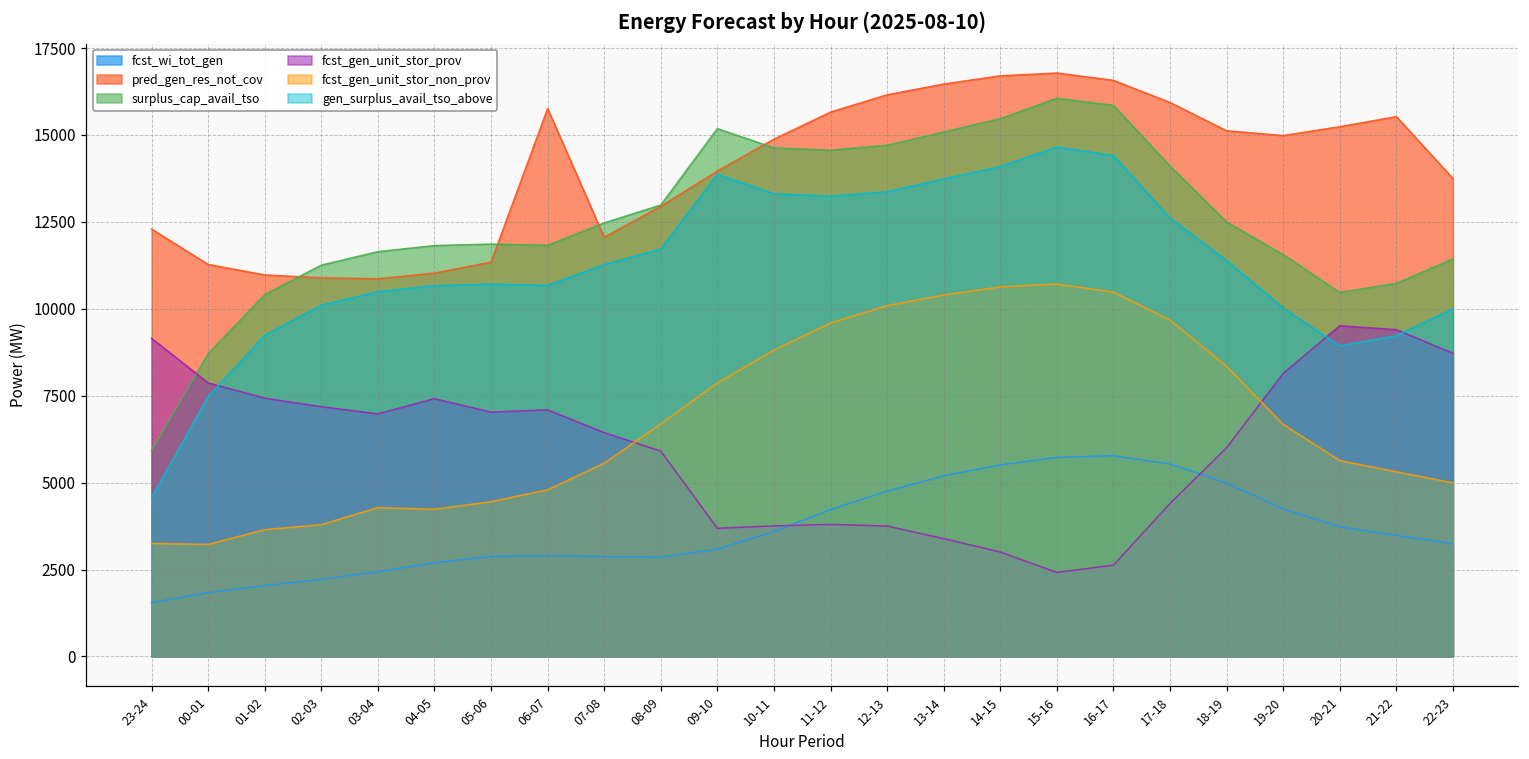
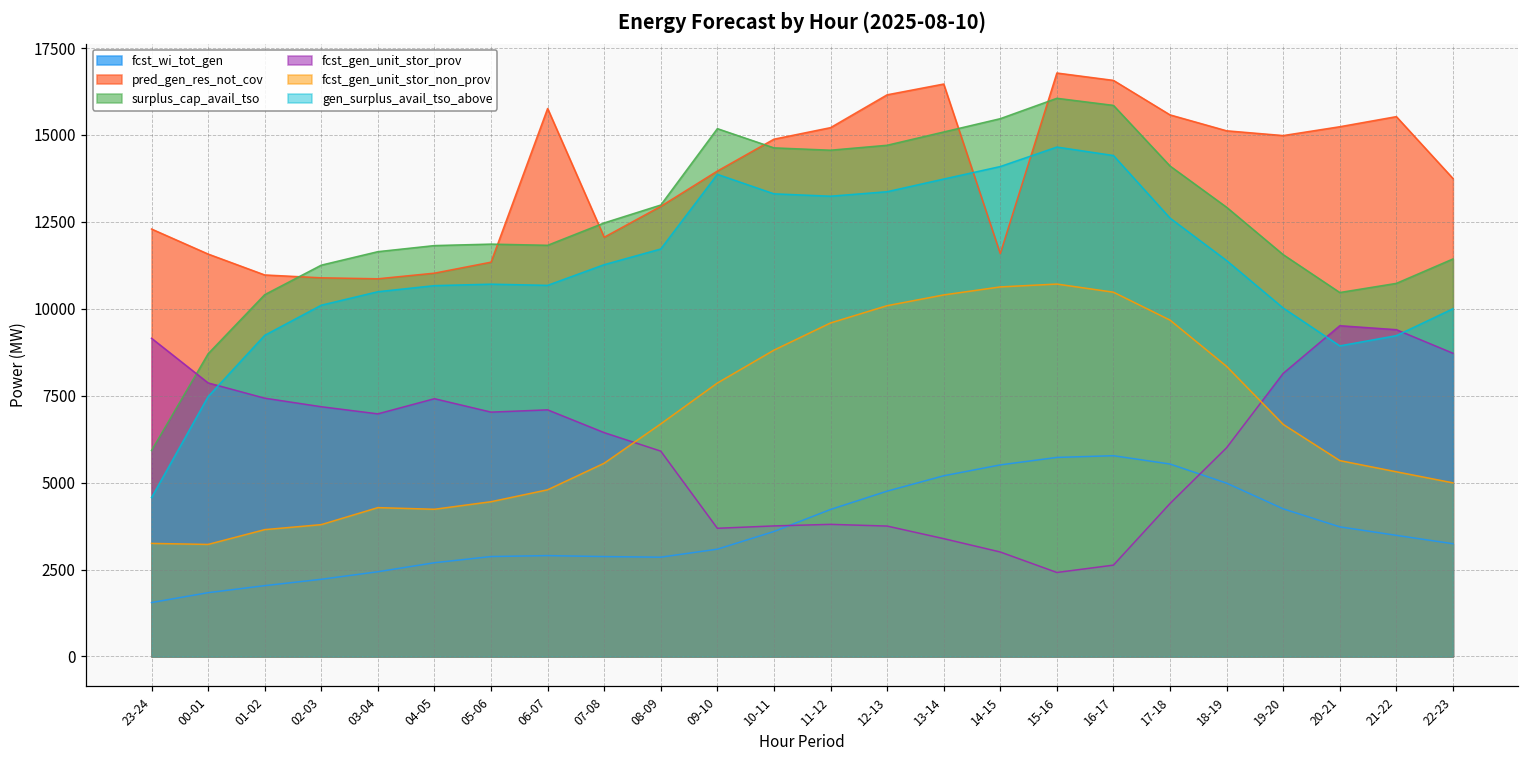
  {
    "pred_gen_res_not_cov": {
      "23-24": 12300,
-     "00-01": 11300,
+     "00-01": 11600,
      "01-02": 11000,
      "02-03": 10900,
      "03-04": 10900,
      "04-05": 11000,
      "05-06": 11300,
      "06-07": 15800,
      "07-08": 12100,
      "09-10": 14000,
      "10-11": 14900,
-     "11-12": 15700,
+     "11-12": 15200,
      "12-13": 16200,
      "13-14": 16500,
-     "14-15": 16700,
+     "14-15": 11600,
      "15-16": 16800,
      "16-17": 16600,
-     "17-18": 15900,
+     "17-18": 15600,
      "18-19": 15100,
      "19-20": 15000,
      "20-21": 15200,
      "21-22": 15500,
      "22-23": 13700
    },
    "surplus_cap_avail_tso": {
      "23-24": 5900,
      "00-01": 8700,
      "01-02": 10400,
      "02-03": 11300,
      "03-04": 11600,
      "04-05": 11800,
      "05-06": 11900,
      "06-07": 11800,
      "07-08": 12500,
      "09-10": 15200,
      "10-11": 14600,
      "11-12": 14600,
      "12-13": 14700,
      "13-14": 15100,
      "14-15": 15500,
      "15-16": 16100,
      "16-17": 15900,
      "17-18": 14100,
-     "18-19": 12500,
+     "18-19": 12900,
      "19-20": 11600,
      "20-21": 10500,
      "21-22": 10700,
      "22-23": 11400
    },
    "fcst_gen_unit_stor_prov": {
      "23-24": 9200,
      "00-01": 7900,
      "01-02": 7400,
      "02-03": 7200,
      "03-04": 7000,
      "04-05": 7400,
      "05-06": 7000,
      "06-07": 7100,
      "07-08": 6400,
      "08-09": 5900,
      "09-10": 3700,
      "10-11": 3800,
      "11-12": 3800,
      "12-13": 3800,
      "13-14": 3400,
      "14-15": 3000,
      "15-16": 2400,
      "16-17": 2600,
      "17-18": 4400,
      "18-19": 6000,
      "19-20": 8100,
      "20-21": 9500,
      "21-22": 9400,
      "22-23": 8700
    },
    "fcst_gen_unit_stor_non_prov": {
      "23-24": 3300,
      "00-01": 3200,
      "01-02": 3600,
      "02-03": 3800,
      "03-04": 4300,
      "04-05": 4200,
      "05-06": 4500,
      "06-07": 4800,
      "07-08": 5600,
      "08-09": 6700,
      "09-10": 7900,
      "10-11": 8800,
      "11-12": 9600,
      "12-13": 10100,
      "13-14": 10400,
      "14-15": 10600,
      "15-16": 10700,
      "16-17": 10500,
      "17-18": 9700,
      "18-19": 8300,
      "19-20": 6700,
      "20-21": 5600,
      "21-22": 5300,
      "22-23": 5000
    }
  }
